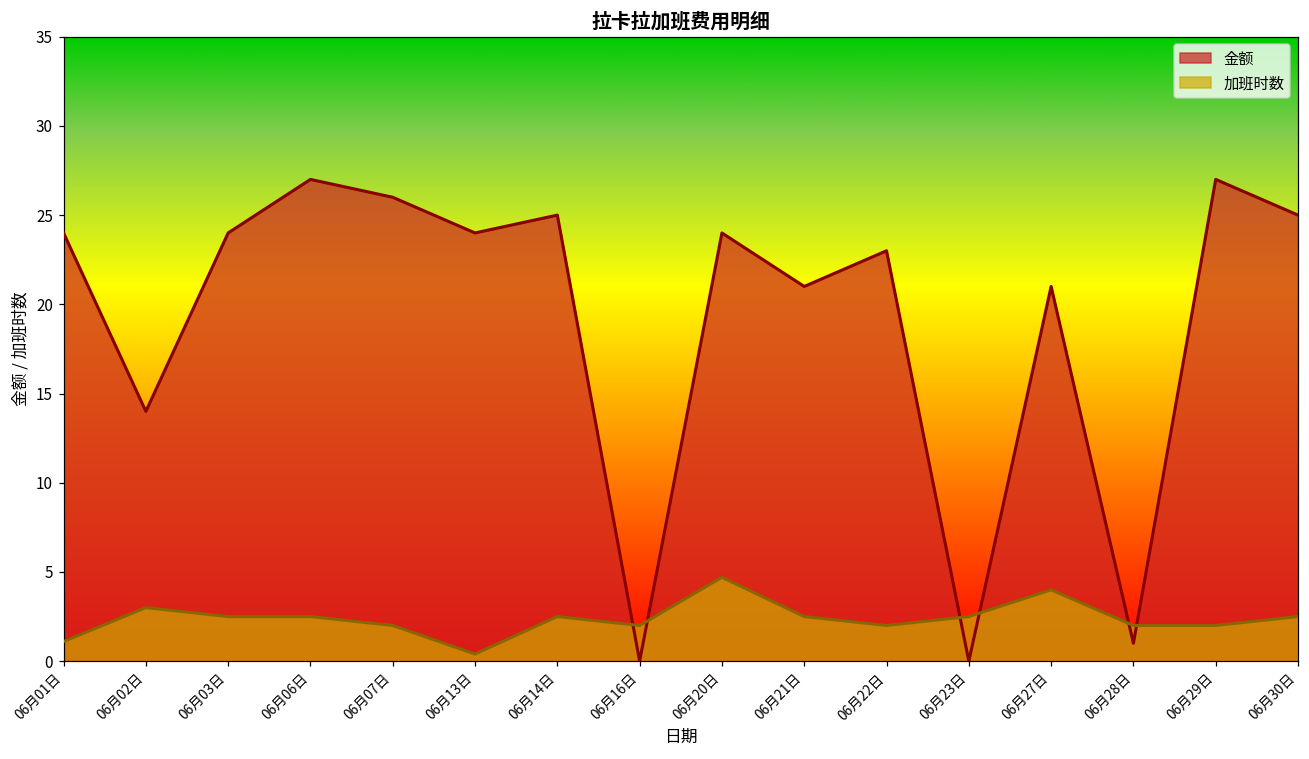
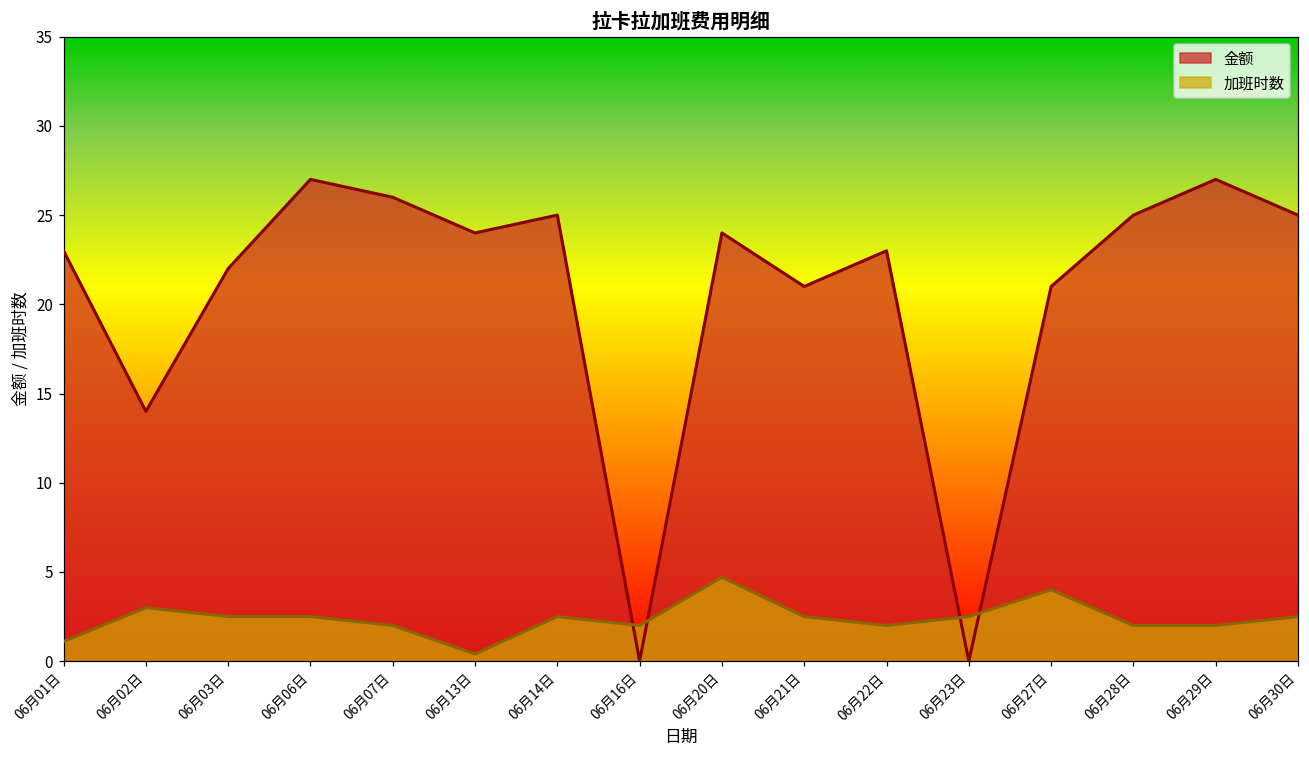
  {
    "金额": {
-     "06月01日": 24,
+     "06月01日": 23,
      "06月02日": 14,
-     "06月03日": 24,
+     "06月03日": 22,
      "06月06日": 27,
      "06月07日": 26,
      "06月13日": 24,
      "06月14日": 25,
      "06月16日": 0,
      "06月20日": 24,
      "06月21日": 21,
      "06月22日": 23,
      "06月23日": 0,
      "06月27日": 21,
-     "06月28日": 1,
+     "06月28日": 25,
      "06月29日": 27,
      "06月30日": 25
    },
    "加班时数": {
      "06月01日": 1,
      "06月02日": 3,
      "06月03日": 2.5,
      "06月06日": 2.5,
      "06月07日": 2,
      "06月13日": 0.4,
      "06月14日": 2.5,
      "06月16日": 2,
      "06月20日": 4.7,
      "06月21日": 2.5,
      "06月22日": 2,
      "06月23日": 2.5,
      "06月27日": 4,
      "06月28日": 2,
      "06月29日": 2,
      "06月30日": 2.5
    }
  }
